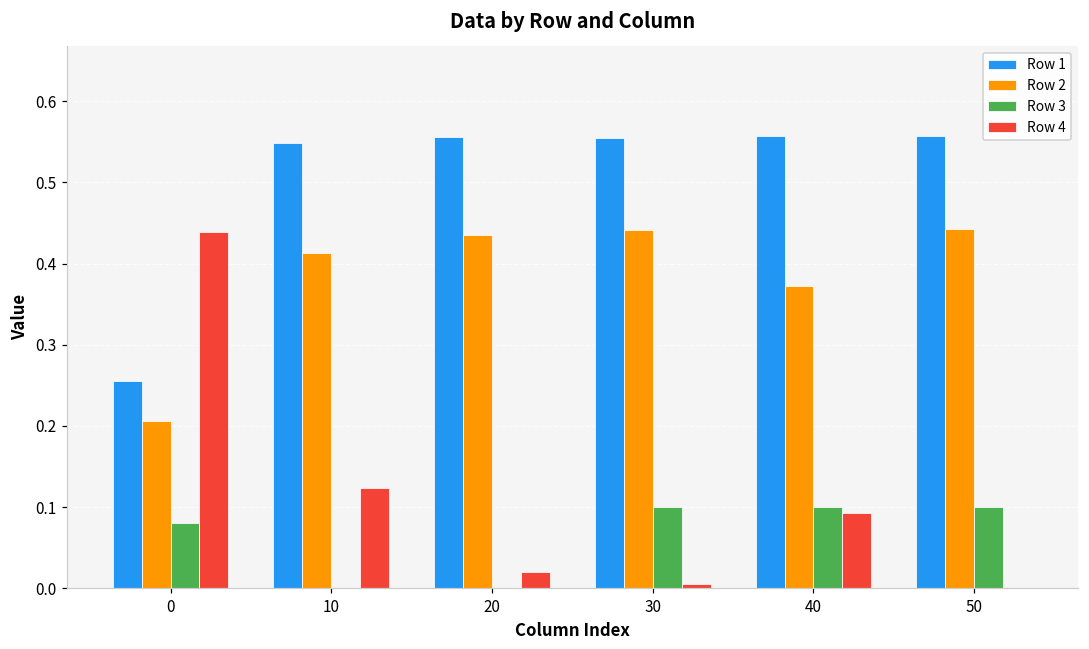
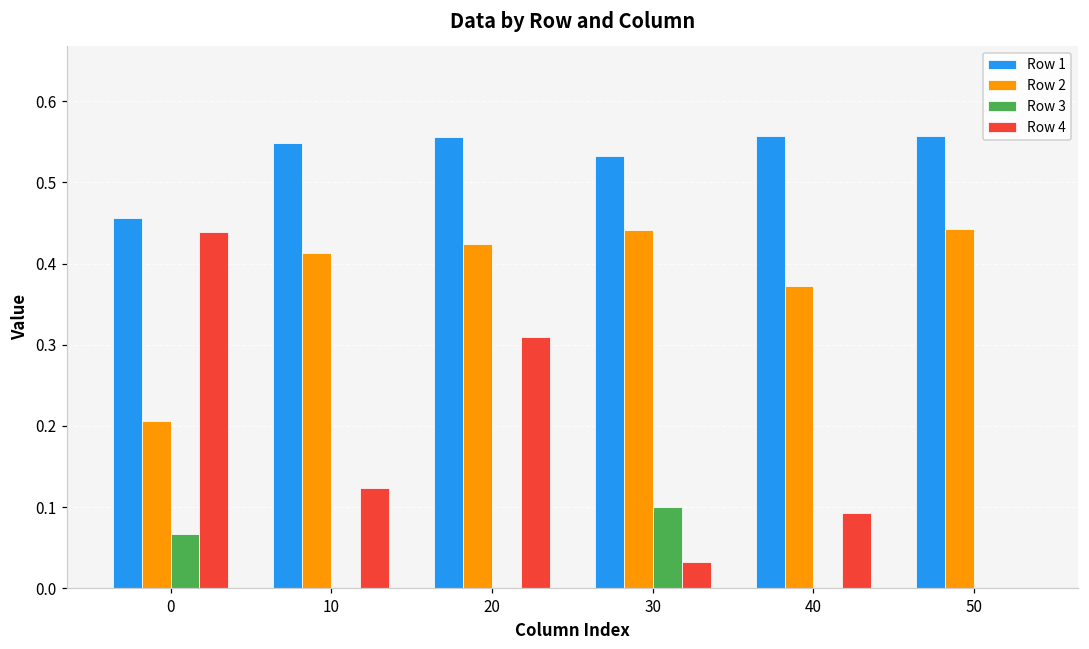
  {
    "Row 1": {
-     "0": 0.26,
+     "0": 0.46,
      "10": 0.55,
      "20": 0.56,
-     "30": 0.55,
+     "30": 0.53,
      "40": 0.56,
      "50": 0.56
    },
    "Row 2": {
      "0": 0.21,
      "10": 0.41,
-     "20": 0.44,
+     "20": 0.42,
      "30": 0.44,
      "40": 0.37,
      "50": 0.44
    },
    "Row 3": {
-     "0": 0.08,
+     "0": 0.07,
      "20": 0.00,
      "30": 0.10,
-     "40": 0.1,
-     "50": 0.1
+     "40": 0.0,
+     "50": 0.0
    },
    "Row 4": {
      "0": 0.44,
      "10": 0.12,
-     "20": 0.02,
-     "30": 0.00,
+     "20": 0.31,
+     "30": 0.03,
      "40": 0.09
    }
  }
